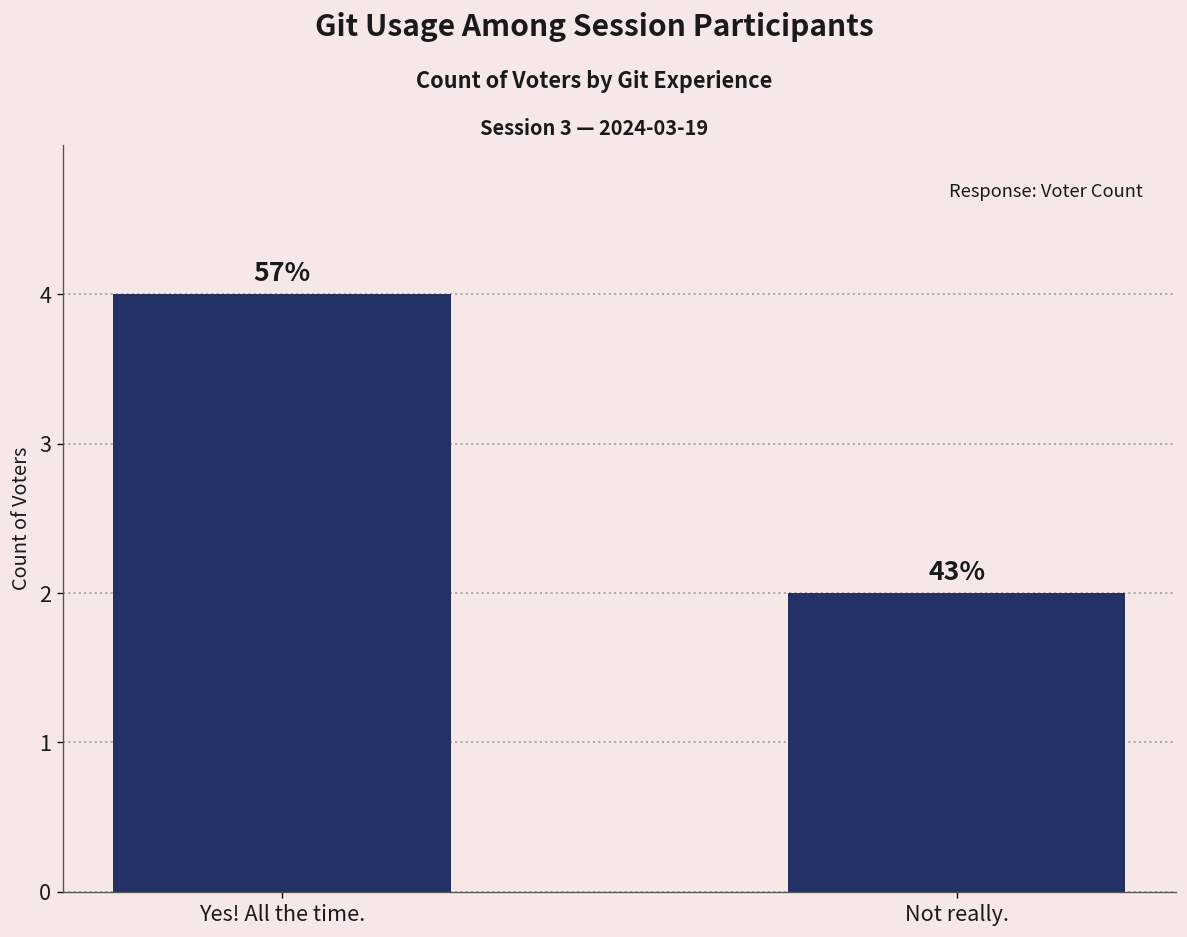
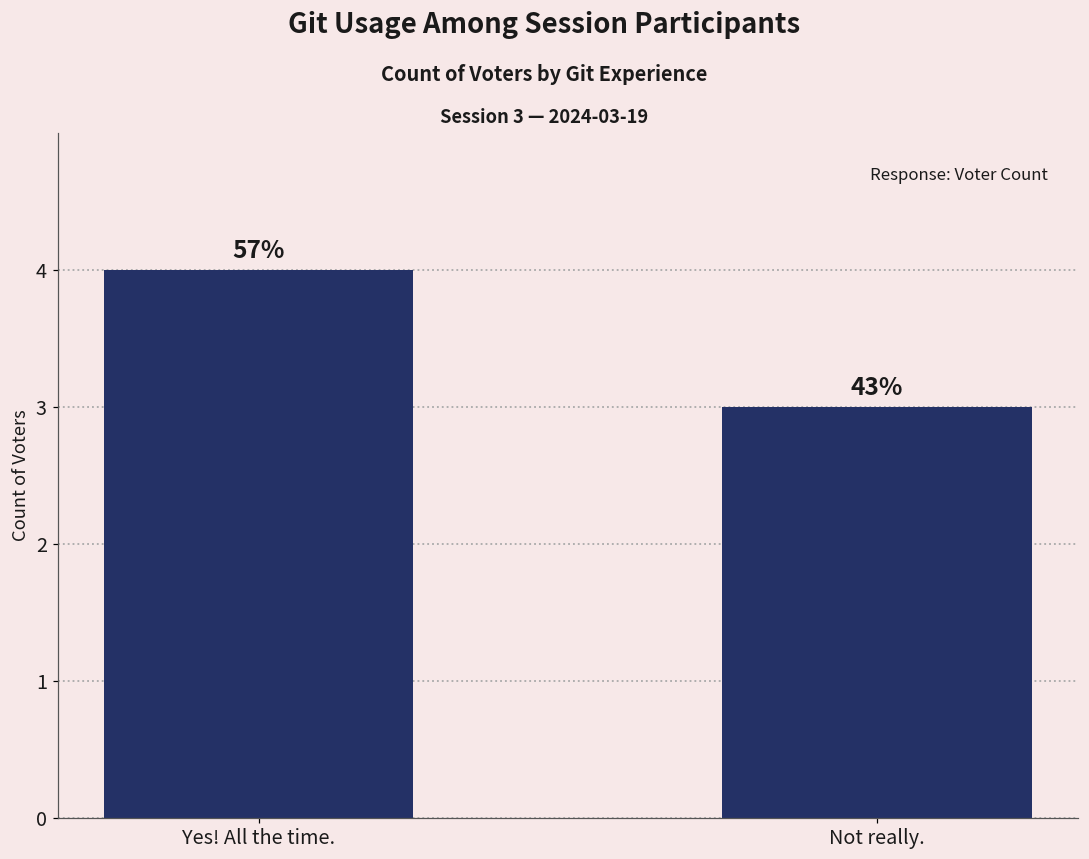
  {
-   "Not really.": 2
+   "Not really.": 3
  }
